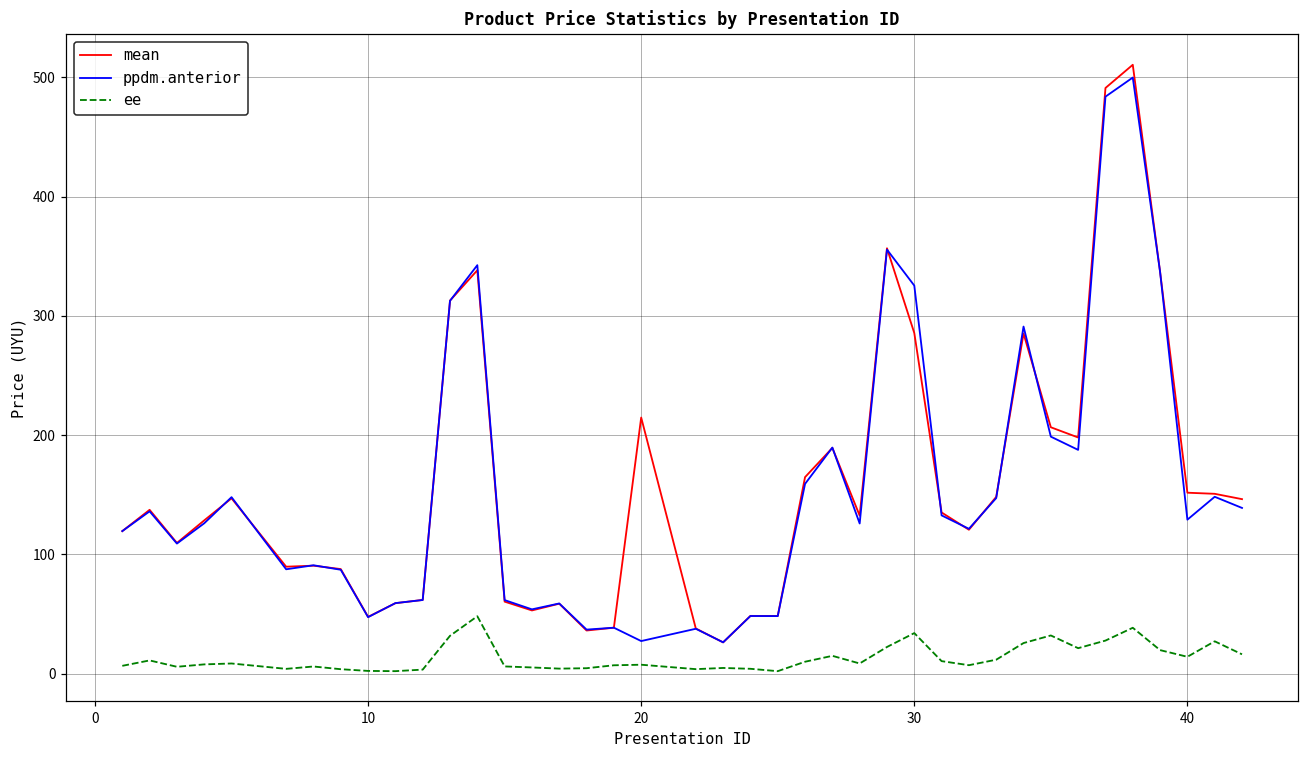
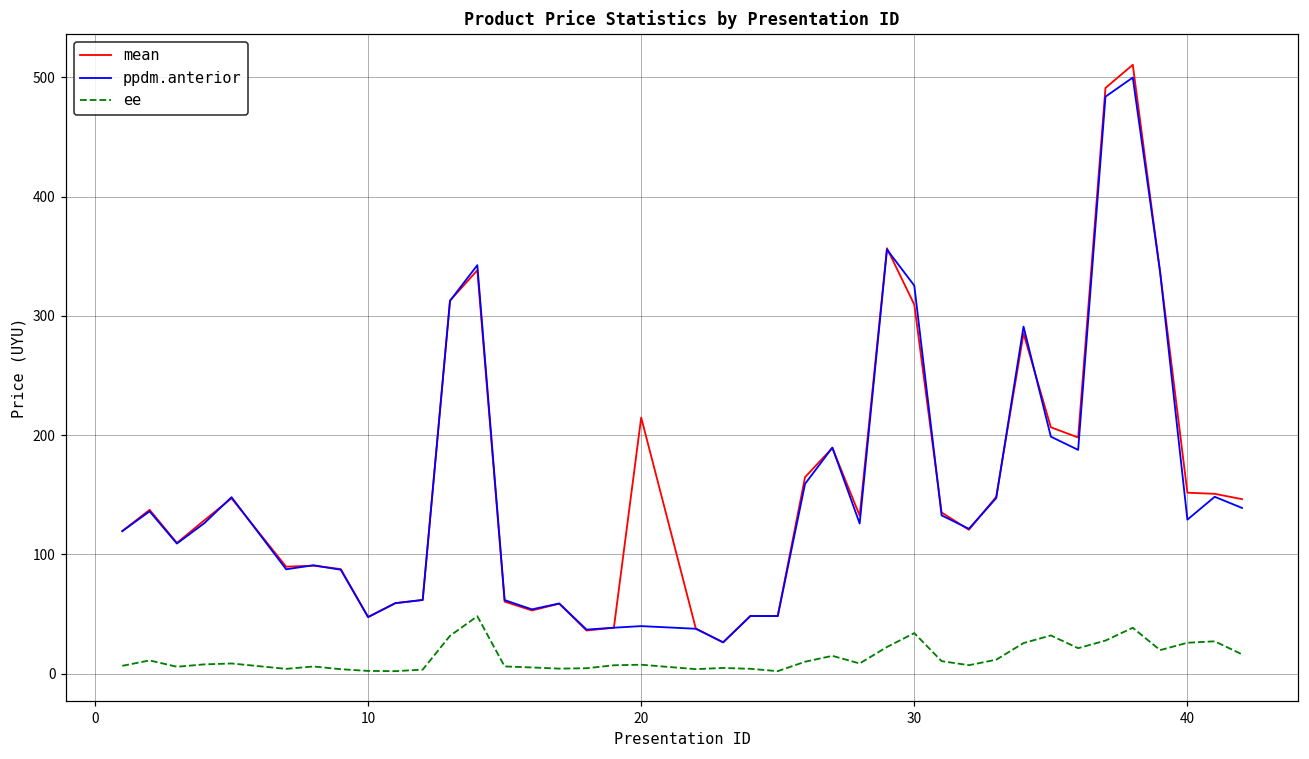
  {
    "mean": {
      "20": 215,
-     "30": 286,
+     "30": 309,
      "40": 152
    },
    "ppdm.anterior": {
-     "20": 27,
+     "20": 40,
      "30": 325,
      "40": 129
    },
    "ee": {
      "10": 2,
      "20": 8,
      "30": 34,
-     "40": 14
+     "40": 26
    }
  }
